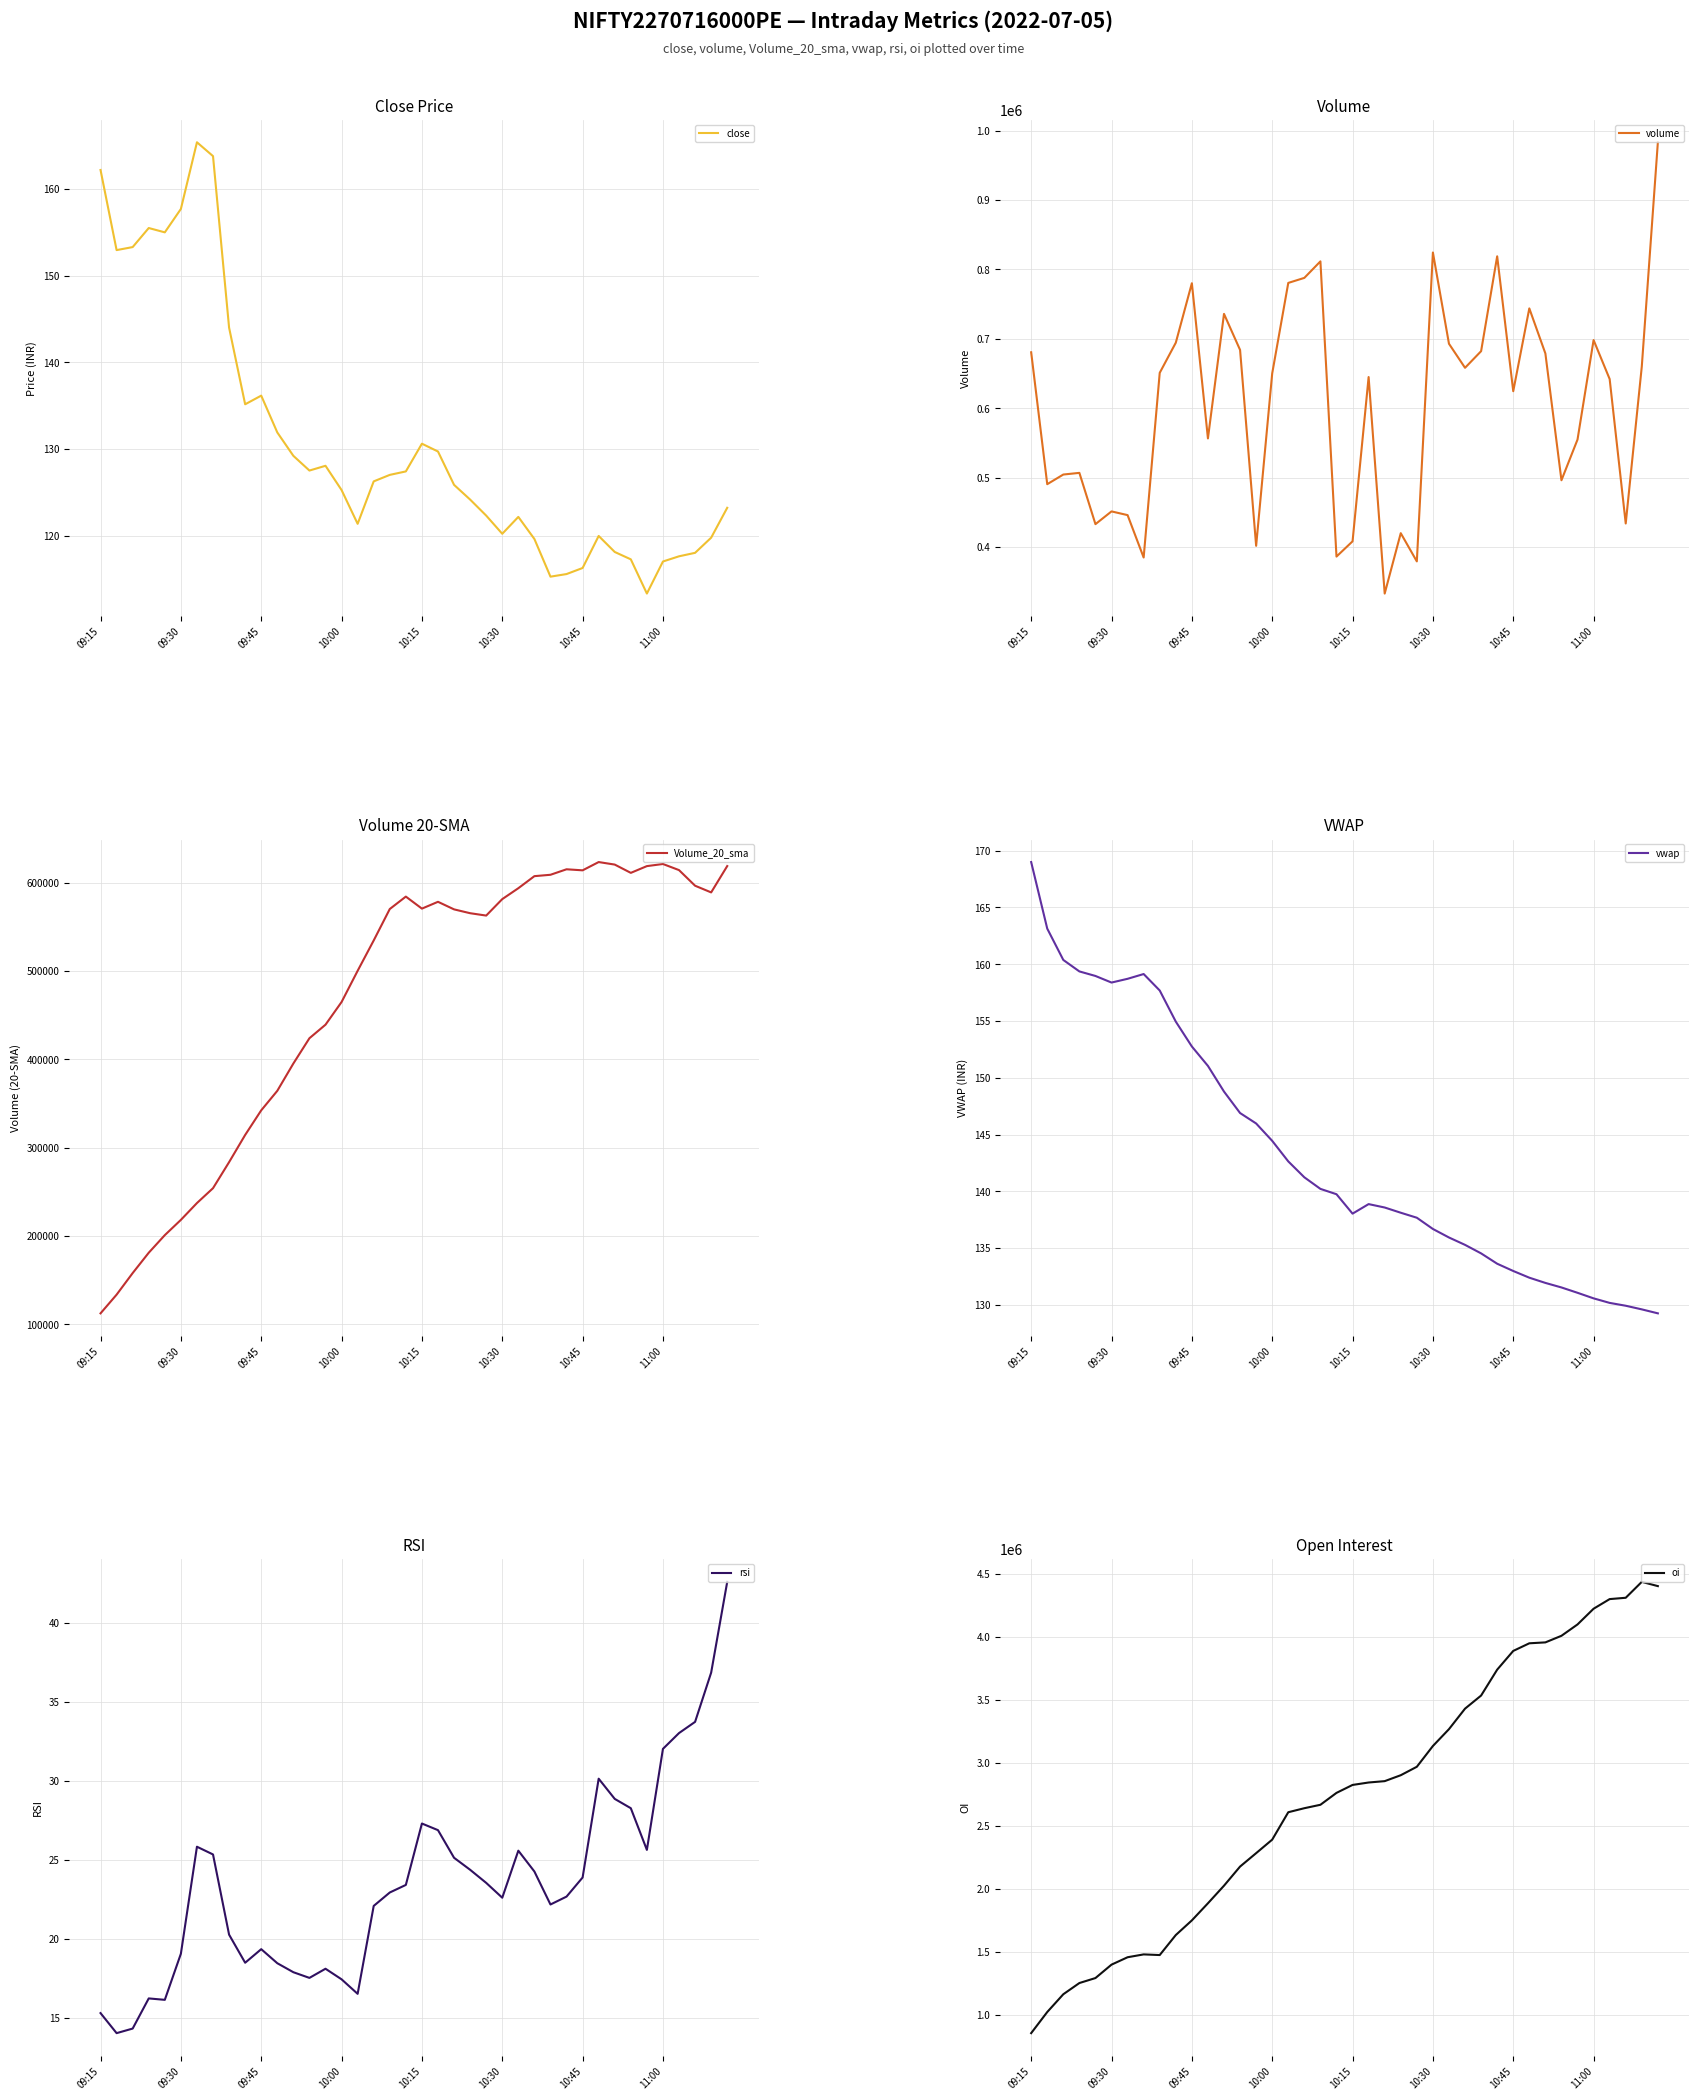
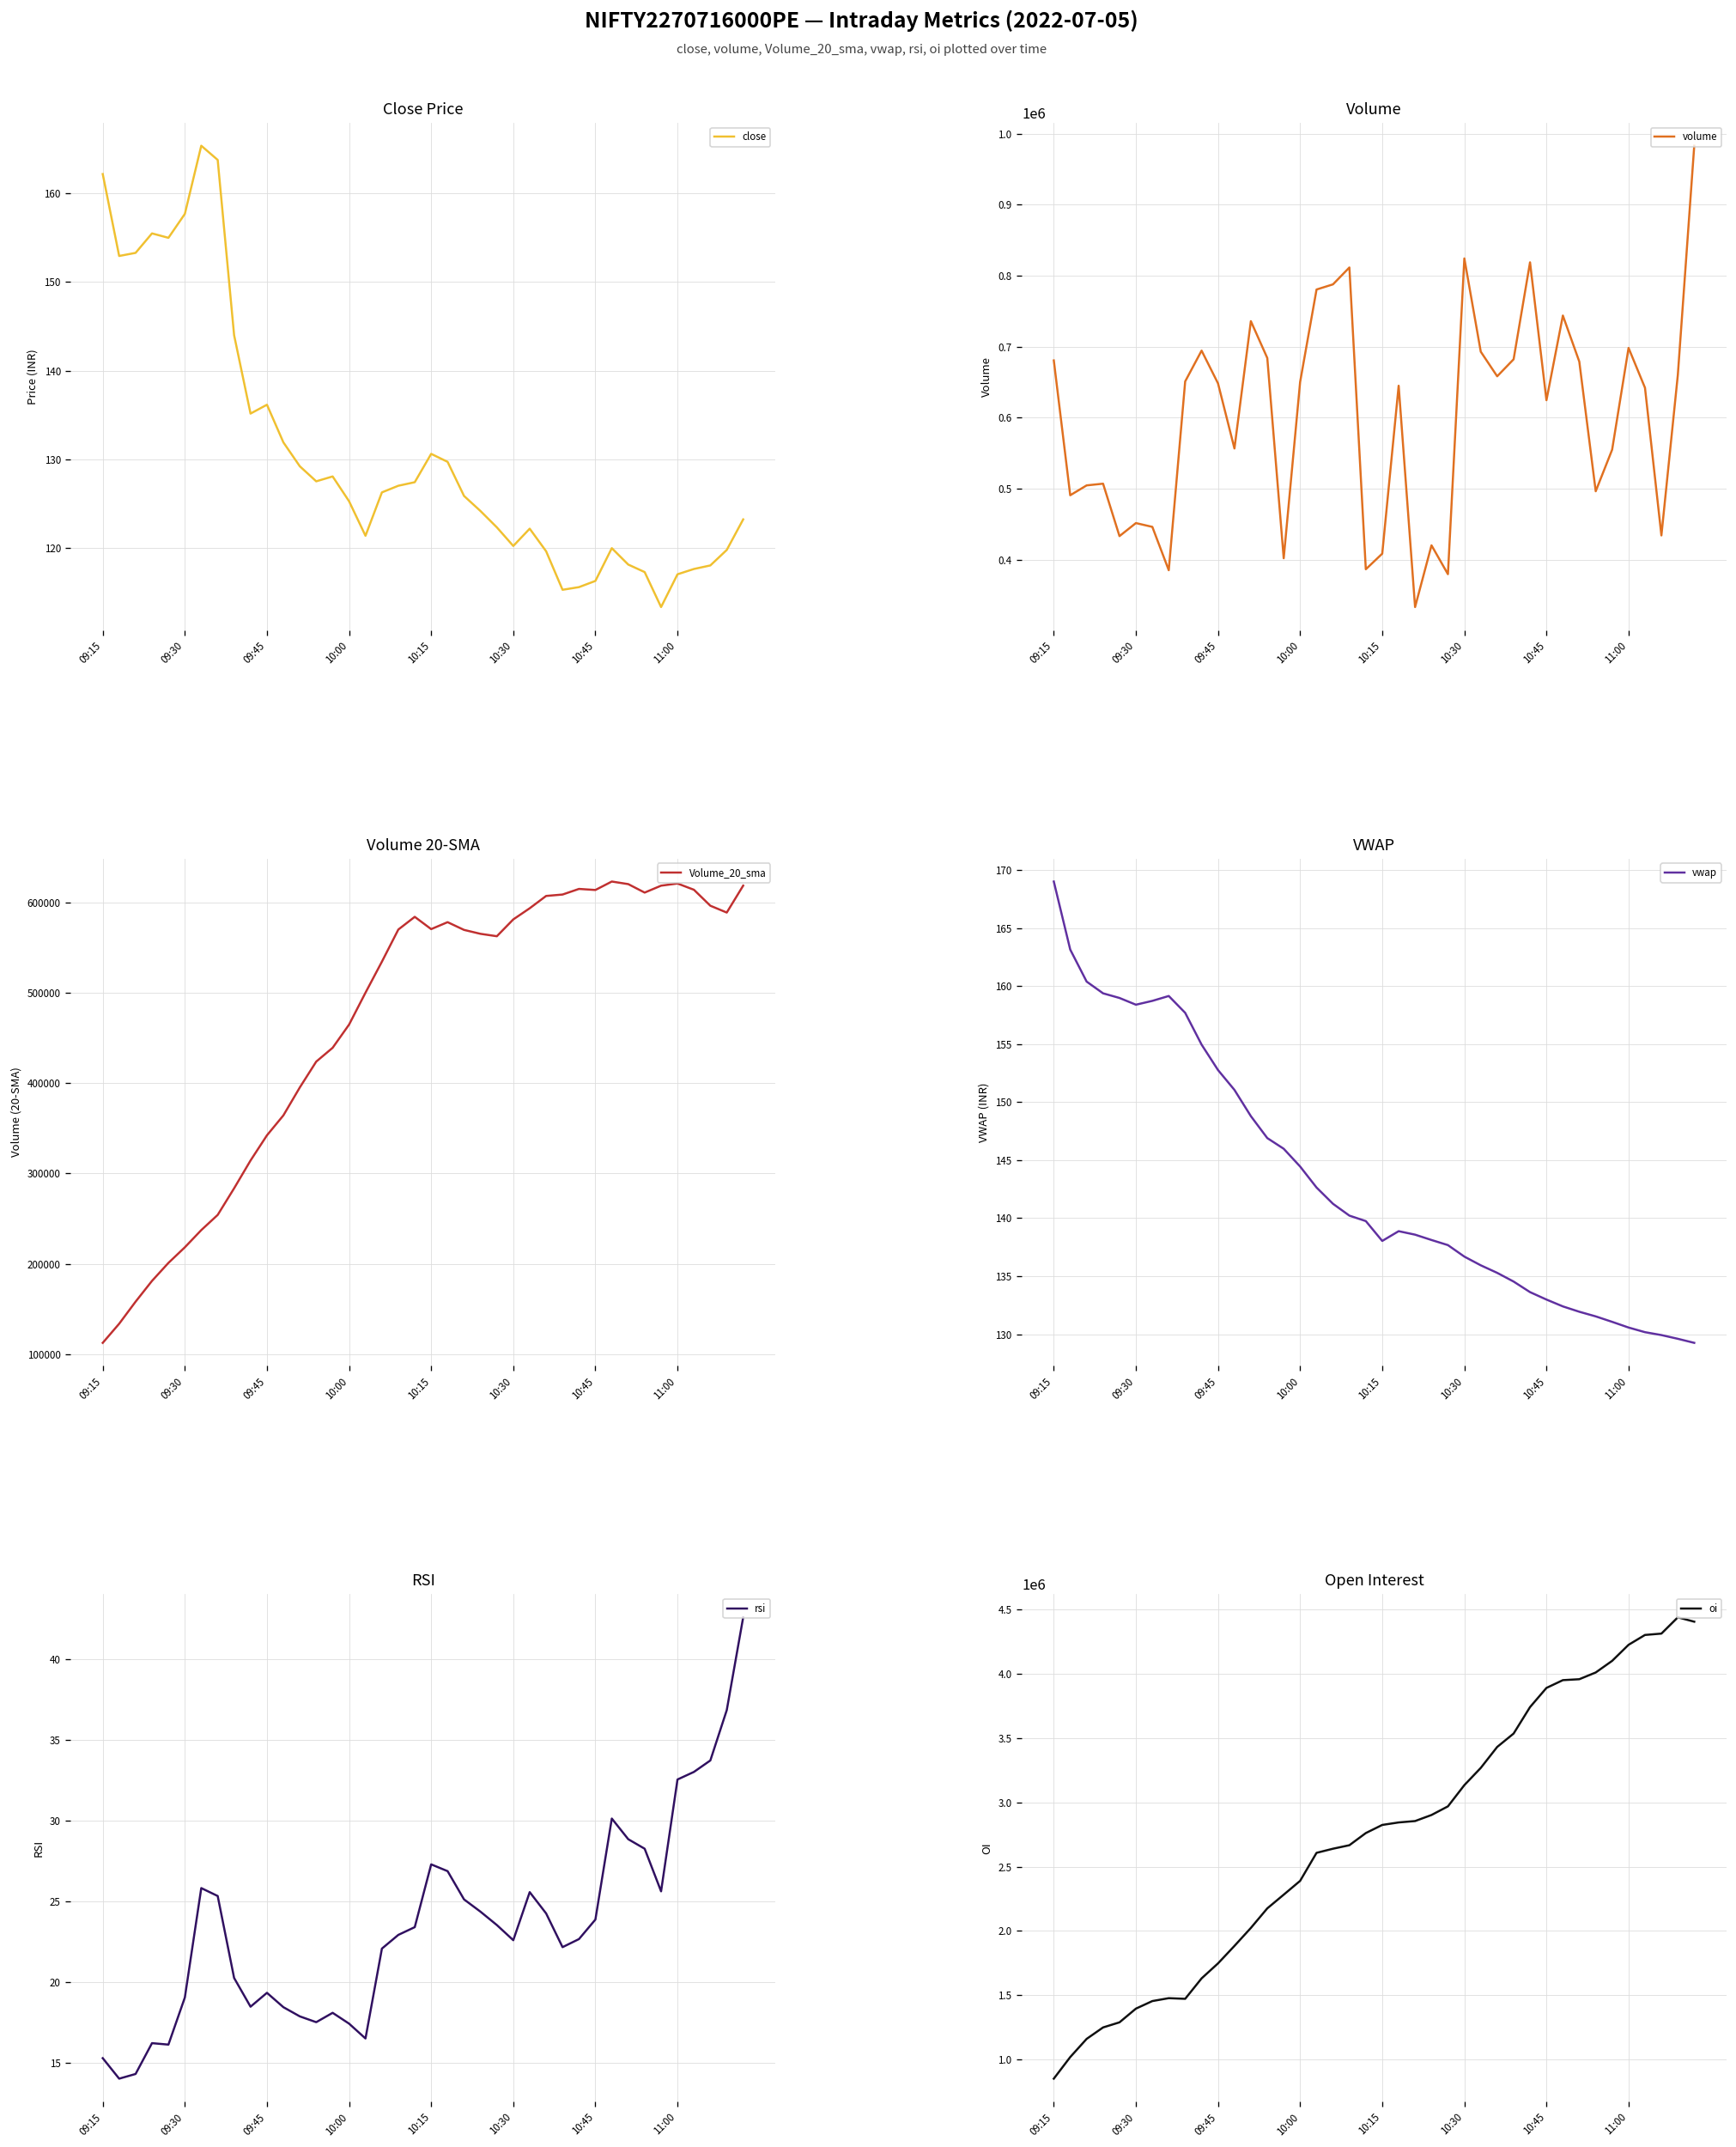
  {
    "Close Price": {
      "09:15": 162,
      "09:30": 158,
      "09:45": 136,
      "10:00": 125,
      "10:15": 131,
      "10:30": 120,
      "10:45": 116,
      "11:00": 117
    },
    "Volume": {
      "09:15": 680000,
      "09:30": 450000,
-     "09:45": 780000,
+     "09:45": 650000,
      "10:00": 650000,
      "10:15": 410000,
      "10:30": 820000,
      "10:45": 620000,
      "11:00": 700000
    },
    "Volume 20-SMA": {
      "09:15": 110000,
      "09:30": 220000,
      "09:45": 340000,
      "10:00": 460000,
      "10:15": 570000,
      "10:30": 580000,
      "10:45": 610000,
      "11:00": 620000
    },
    "VWAP": {
      "09:15": 169.0,
      "09:30": 158.4,
      "09:45": 152.8,
      "10:00": 144.5,
      "10:15": 138.0,
      "10:30": 136.7,
      "10:45": 133.0,
      "11:00": 130.6
    },
    "RSI": {
      "09:15": 15.3,
      "09:30": 19.1,
      "09:45": 19.3,
      "10:00": 17.4,
      "10:15": 27.3,
      "10:30": 22.6,
      "10:45": 23.9,
-     "11:00": 32.0
+     "11:00": 32.6
    },
    "Open Interest": {
      "09:15": 850000,
      "09:30": 1400000,
      "09:45": 1750000,
      "10:00": 2390000,
      "10:15": 2820000,
      "10:30": 3130000,
      "10:45": 3890000,
      "11:00": 4220000
    }
  }
